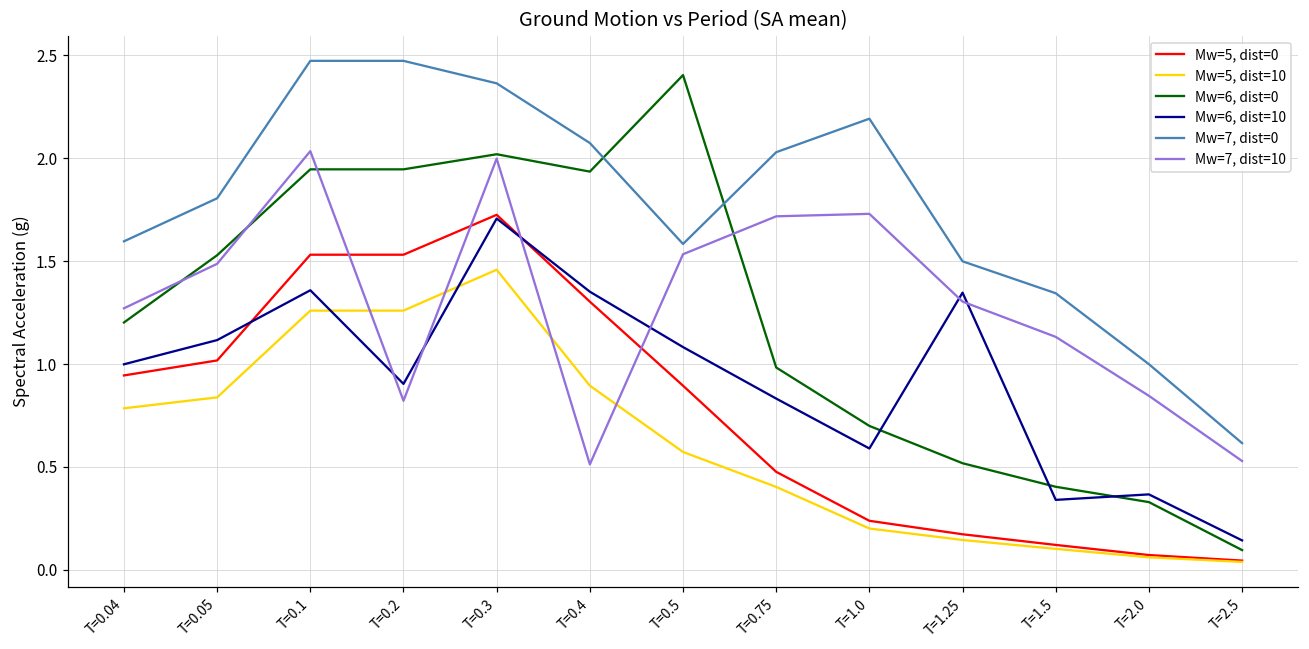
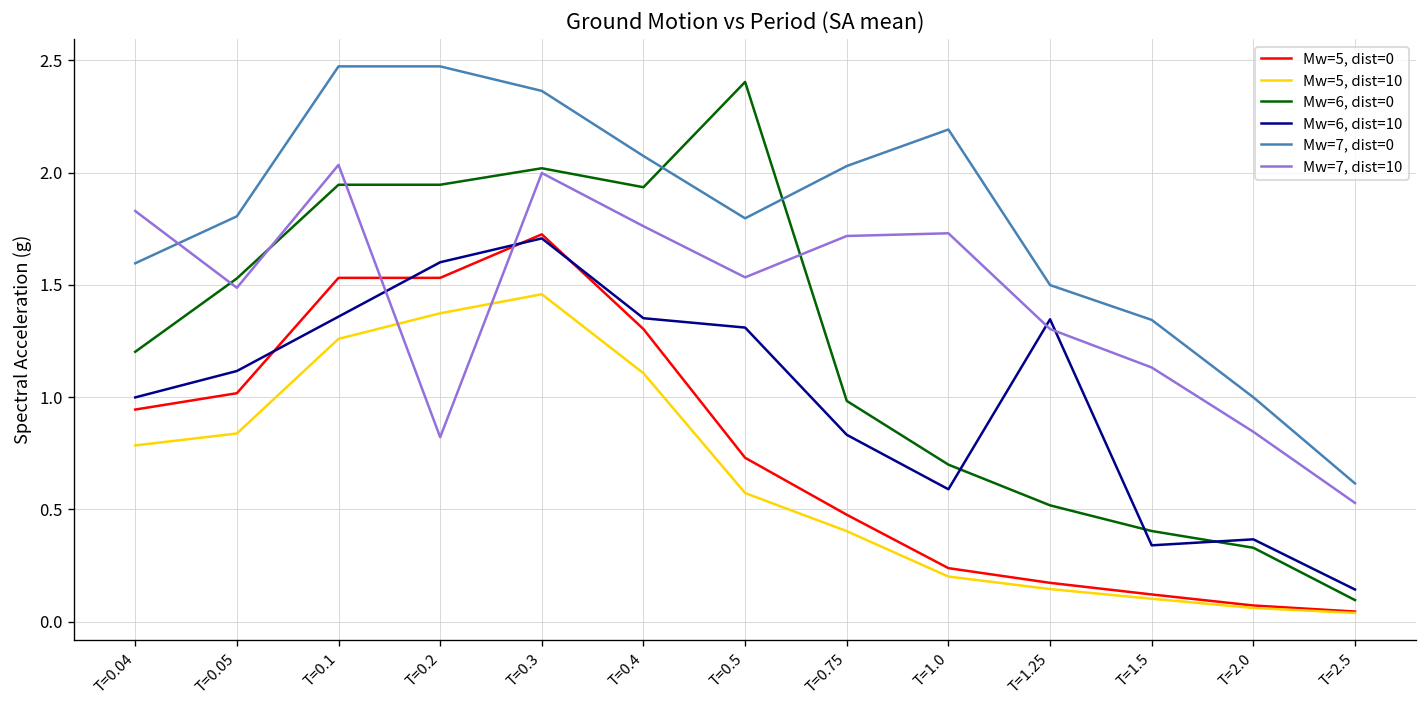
  {
    "Mw=5, dist=0": {
      "T=0.04": 0.94,
      "T=0.05": 1.02,
      "T=0.1": 1.53,
      "T=0.2": 1.53,
      "T=0.3": 1.73,
      "T=0.4": 1.30,
-     "T=0.5": 0.90,
+     "T=0.5": 0.73,
      "T=0.75": 0.48,
      "T=1.0": 0.24,
      "T=1.25": 0.17,
      "T=1.5": 0.12
    },
    "Mw=5, dist=10": {
      "T=0.04": 0.79,
      "T=0.05": 0.84,
      "T=0.1": 1.26,
-     "T=0.2": 1.26,
+     "T=0.2": 1.37,
      "T=0.3": 1.46,
-     "T=0.4": 0.90,
+     "T=0.4": 1.11,
      "T=0.5": 0.57,
      "T=0.75": 0.40,
      "T=1.0": 0.20,
      "T=1.25": 0.15,
      "T=1.5": 0.10
    },
    "Mw=6, dist=0": {
      "T=0.04": 1.20,
      "T=0.05": 1.53,
      "T=0.1": 1.95,
      "T=0.2": 1.95,
      "T=0.3": 2.02,
      "T=0.4": 1.94,
      "T=0.5": 2.40,
      "T=0.75": 0.98,
      "T=1.0": 0.70,
      "T=1.25": 0.52,
      "T=1.5": 0.40,
      "T=2.0": 0.33,
      "T=2.5": 0.10
    },
    "Mw=6, dist=10": {
      "T=0.04": 1.00,
      "T=0.05": 1.12,
      "T=0.1": 1.36,
-     "T=0.2": 0.90,
+     "T=0.2": 1.60,
      "T=0.3": 1.71,
      "T=0.4": 1.35,
-     "T=0.5": 1.08,
+     "T=0.5": 1.31,
      "T=0.75": 0.83,
      "T=1.0": 0.59,
      "T=1.25": 1.35,
      "T=1.5": 0.34,
      "T=2.0": 0.37,
      "T=2.5": 0.14
    },
    "Mw=7, dist=0": {
      "T=0.04": 1.60,
      "T=0.05": 1.81,
      "T=0.1": 2.47,
      "T=0.2": 2.47,
      "T=0.3": 2.36,
      "T=0.4": 2.07,
-     "T=0.5": 1.58,
+     "T=0.5": 1.80,
      "T=0.75": 2.03,
      "T=1.0": 2.19,
      "T=1.25": 1.50,
      "T=1.5": 1.34,
      "T=2.0": 1.00,
      "T=2.5": 0.62
    },
    "Mw=7, dist=10": {
-     "T=0.04": 1.27,
+     "T=0.04": 1.83,
      "T=0.05": 1.49,
      "T=0.1": 2.03,
      "T=0.2": 0.82,
      "T=0.3": 2.00,
-     "T=0.4": 0.51,
+     "T=0.4": 1.76,
      "T=0.5": 1.53,
      "T=0.75": 1.72,
      "T=1.0": 1.73,
      "T=1.25": 1.30,
      "T=1.5": 1.13,
      "T=2.0": 0.85,
      "T=2.5": 0.53
    }
  }
